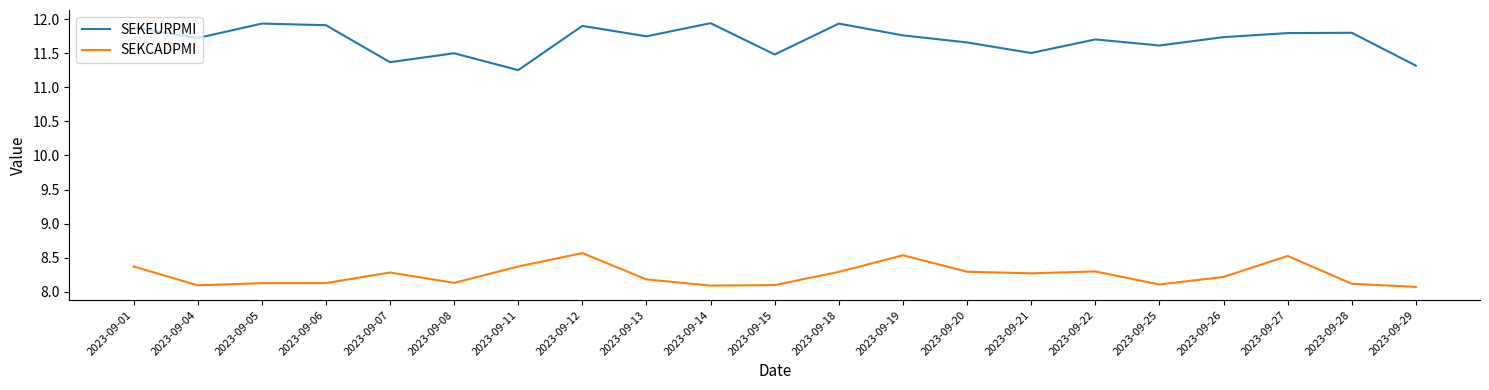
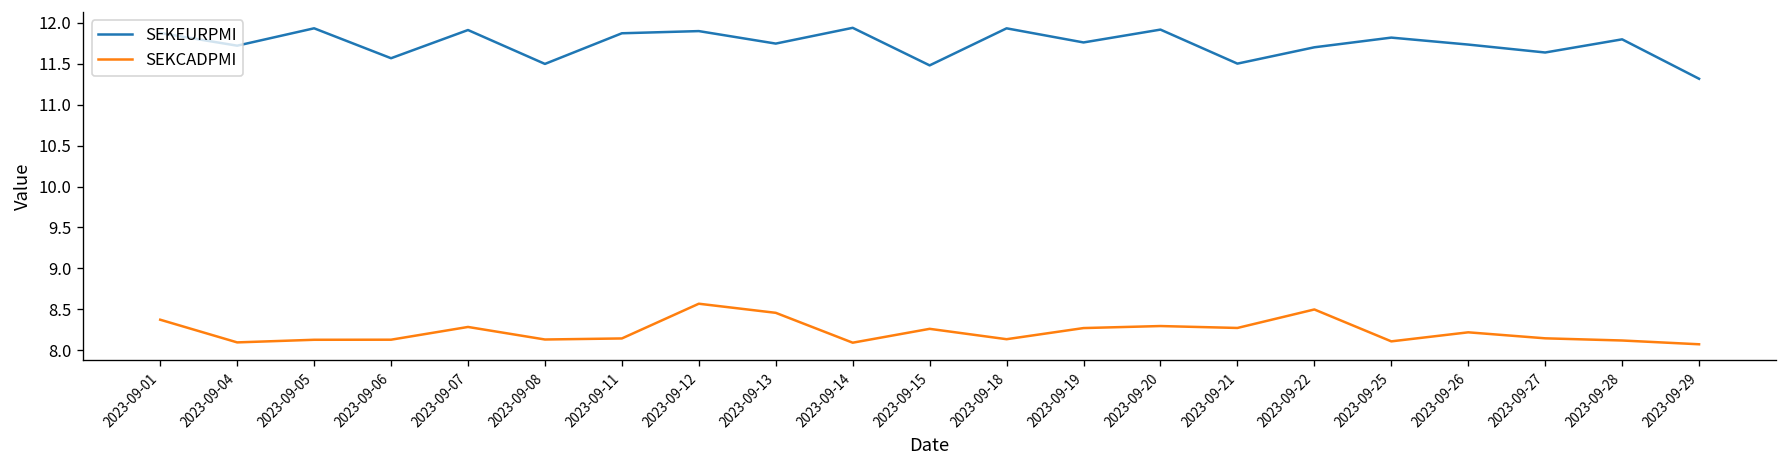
  {
    "SEKEURPMI": {
      "2023-09-05": 11.9,
-     "2023-09-06": 11.9,
-     "2023-09-07": 11.4,
+     "2023-09-06": 11.6,
+     "2023-09-07": 11.9,
      "2023-09-08": 11.5,
-     "2023-09-11": 11.3,
+     "2023-09-11": 11.9,
      "2023-09-12": 11.9,
      "2023-09-13": 11.7,
      "2023-09-14": 11.9,
      "2023-09-15": 11.5,
      "2023-09-18": 11.9,
      "2023-09-19": 11.8,
-     "2023-09-20": 11.7,
+     "2023-09-20": 11.9,
      "2023-09-21": 11.5,
      "2023-09-22": 11.7,
-     "2023-09-25": 11.6,
+     "2023-09-25": 11.8,
      "2023-09-26": 11.7,
-     "2023-09-27": 11.8,
+     "2023-09-27": 11.6,
      "2023-09-28": 11.8,
      "2023-09-29": 11.3
    },
    "SEKCADPMI": {
      "2023-09-01": 8.4,
      "2023-09-04": 8.1,
      "2023-09-05": 8.1,
      "2023-09-06": 8.1,
      "2023-09-07": 8.3,
      "2023-09-08": 8.1,
-     "2023-09-11": 8.4,
+     "2023-09-11": 8.1,
      "2023-09-12": 8.6,
-     "2023-09-13": 8.2,
+     "2023-09-13": 8.5,
      "2023-09-14": 8.1,
-     "2023-09-15": 8.1,
-     "2023-09-18": 8.3,
-     "2023-09-19": 8.5,
+     "2023-09-15": 8.3,
+     "2023-09-18": 8.1,
+     "2023-09-19": 8.3,
      "2023-09-20": 8.3,
      "2023-09-21": 8.3,
-     "2023-09-22": 8.3,
+     "2023-09-22": 8.5,
      "2023-09-25": 8.1,
      "2023-09-26": 8.2,
-     "2023-09-27": 8.5,
+     "2023-09-27": 8.1,
      "2023-09-28": 8.1,
      "2023-09-29": 8.1
    }
  }
